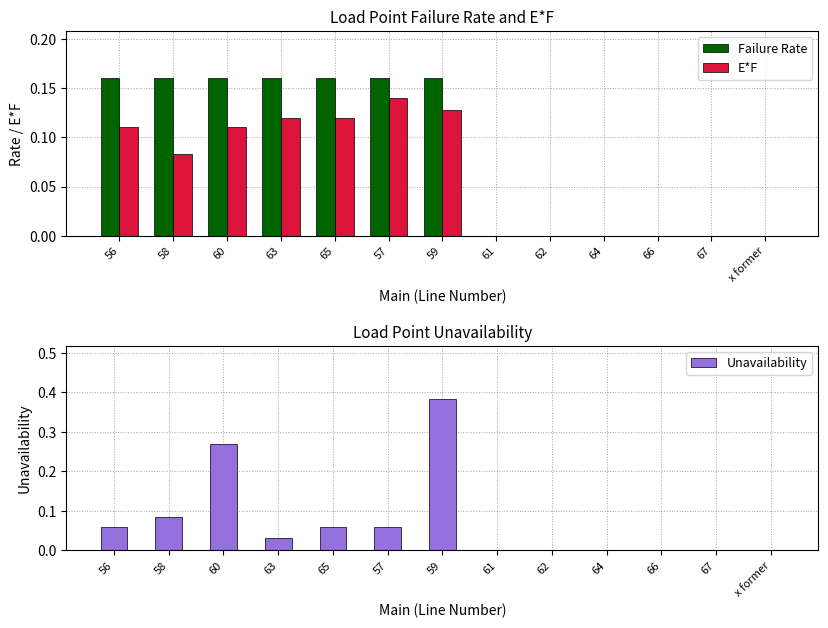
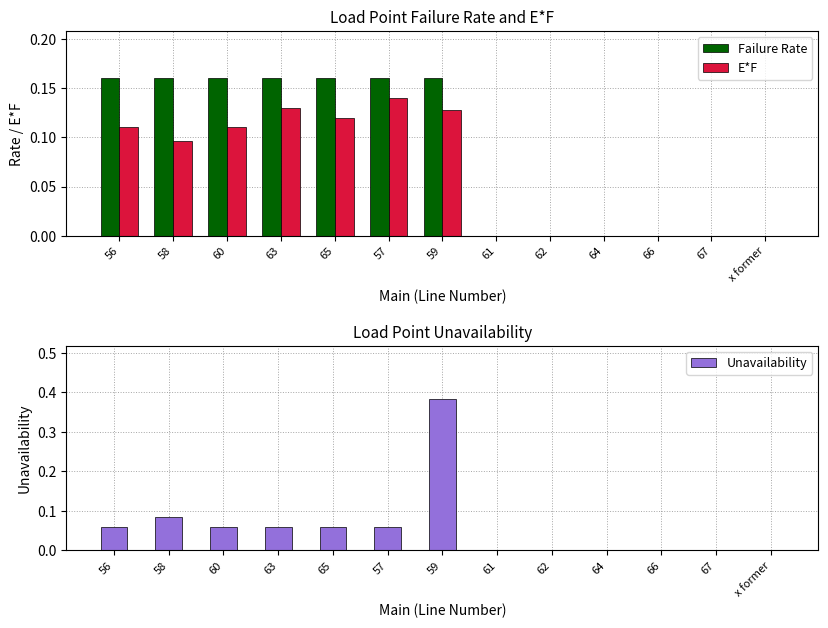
  {
    "Load Point Failure Rate and E*F": {
      "Failure Rate": {
        "56": 0.16,
        "58": 0.16,
        "60": 0.16,
        "63": 0.16,
        "65": 0.16,
        "57": 0.16,
        "59": 0.16,
        "61": 0.00,
        "62": 0.00,
        "64": 0.00,
        "66": 0.00,
        "67": 0.00,
        "x former": 0.00
      },
      "E*F": {
        "56": 0.11,
-       "58": 0.08,
+       "58": 0.10,
        "60": 0.11,
-       "63": 0.12,
+       "63": 0.13,
        "65": 0.12,
        "57": 0.14,
        "59": 0.13,
        "61": 0.00,
        "62": 0.00,
        "64": 0.00,
        "66": 0.00,
        "67": 0.00,
        "x former": 0.00
      }
    },
    "Load Point Unavailability": {
      "56": 0.06,
      "58": 0.09,
-     "60": 0.27,
-     "63": 0.03,
+     "60": 0.06,
+     "63": 0.06,
      "65": 0.06,
      "57": 0.06,
      "59": 0.38,
      "61": 0.00,
      "62": 0.00,
      "64": 0.00,
      "66": 0.00,
      "67": 0.00,
      "x former": 0.00
    }
  }
